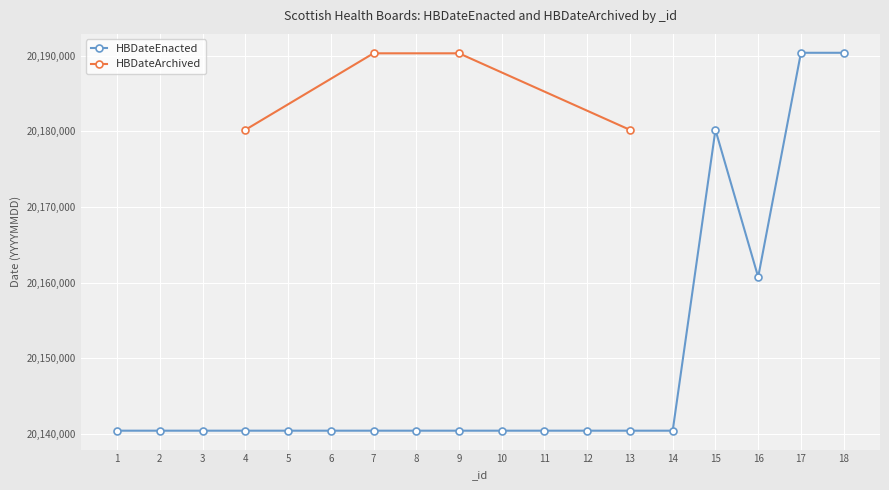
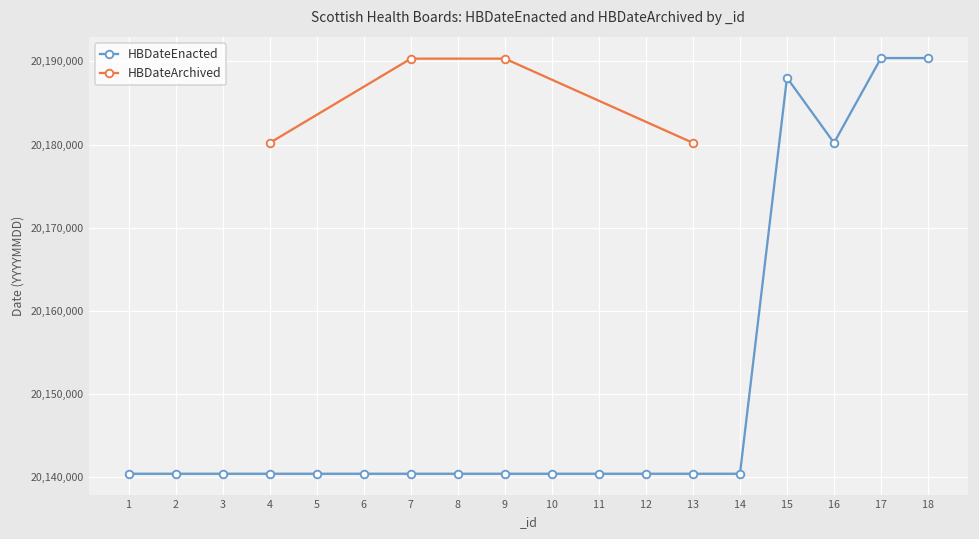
  {
    "HBDateEnacted": {
      "1": "20,140,000",
      "2": "20,140,000",
      "3": "20,140,000",
      "4": "20,140,000",
      "5": "20,140,000",
      "6": "20,140,000",
      "7": "20,140,000",
      "8": "20,140,000",
      "9": "20,140,000",
      "10": "20,140,000",
      "11": "20,140,000",
      "12": "20,140,000",
      "13": "20,140,000",
      "14": "20,140,000",
-     "15": "20,180,000",
-     "16": "20,161,000",
+     "15": "20,188,000",
+     "16": "20,180,000",
      "17": "20,190,000",
      "18": "20,190,000"
    },
    "HBDateArchived": {
      "4": "20,180,000",
      "7": "20,190,000",
      "9": "20,190,000",
      "13": "20,180,000"
    }
  }
